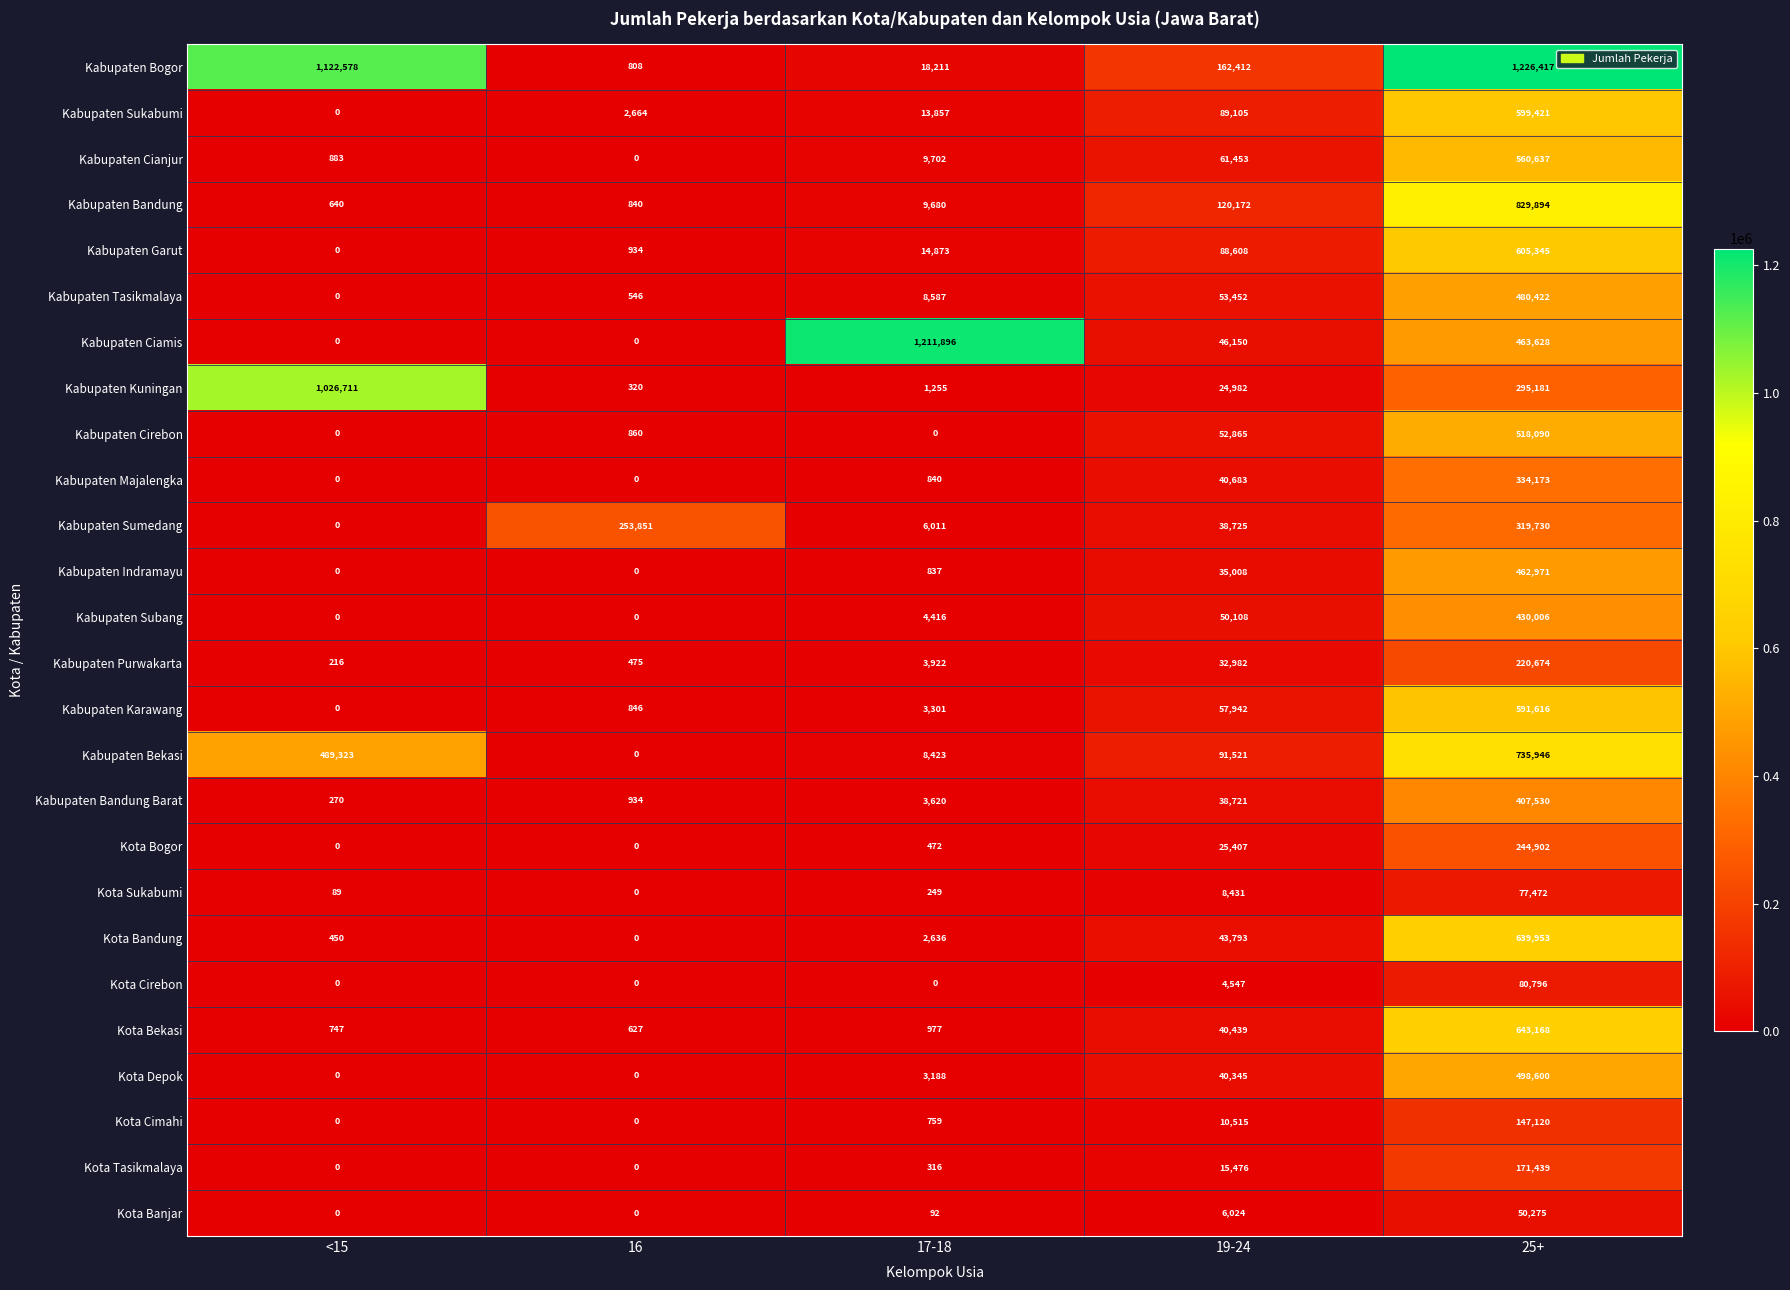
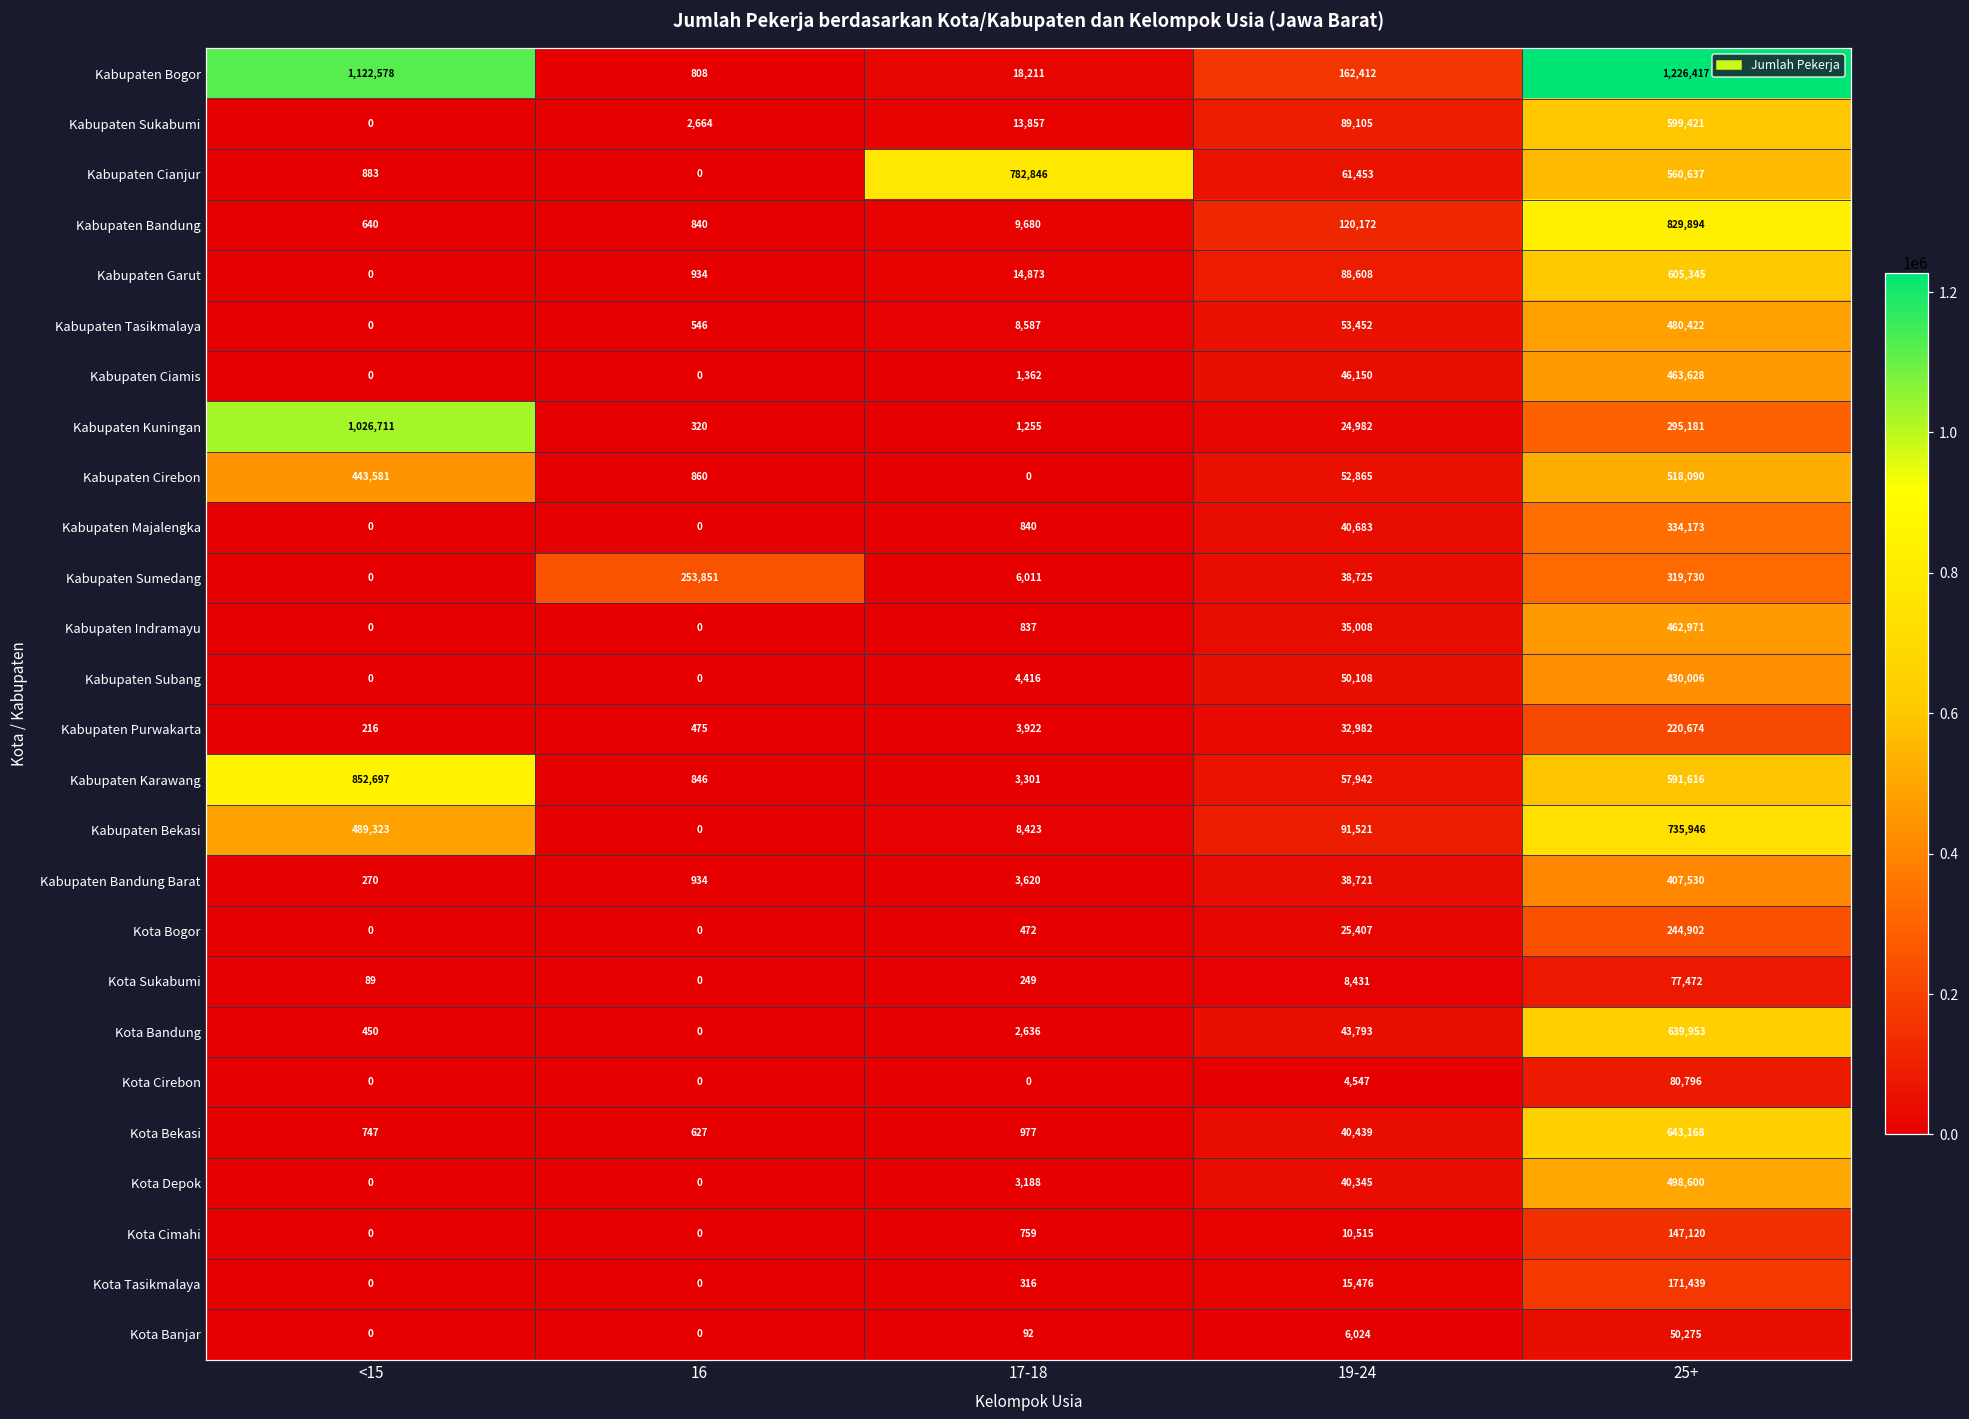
  {
    "Kabupaten Bogor": {
      "<15": "1,122,578",
      "16": "808",
      "17-18": "18,211",
      "19-24": "162,412",
      "25+": "1,226,417"
    },
    "Kabupaten Sukabumi": {
      "<15": "0",
      "16": "2,664",
      "17-18": "13,857",
      "19-24": "89,105",
      "25+": "599,421"
    },
    "Kabupaten Cianjur": {
      "<15": "883",
      "16": "0",
-     "17-18": "9,702",
+     "17-18": "782,846",
      "19-24": "61,453",
      "25+": "560,637"
    },
    "Kabupaten Bandung": {
      "<15": "640",
      "16": "840",
      "17-18": "9,680",
      "19-24": "120,172",
      "25+": "829,894"
    },
    "Kabupaten Garut": {
      "<15": "0",
      "16": "934",
      "17-18": "14,873",
      "19-24": "88,608",
      "25+": "605,345"
    },
    "Kabupaten Tasikmalaya": {
      "<15": "0",
      "16": "546",
      "17-18": "8,587",
      "19-24": "53,452",
      "25+": "480,422"
    },
    "Kabupaten Ciamis": {
      "<15": "0",
      "16": "0",
-     "17-18": "1,211,896",
+     "17-18": "1,362",
      "19-24": "46,150",
      "25+": "463,628"
    },
    "Kabupaten Kuningan": {
      "<15": "1,026,711",
      "16": "320",
      "17-18": "1,255",
      "19-24": "24,982",
      "25+": "295,181"
    },
    "Kabupaten Cirebon": {
-     "<15": "0",
+     "<15": "443,581",
      "16": "860",
      "17-18": "0",
      "19-24": "52,865",
      "25+": "518,090"
    },
    "Kabupaten Majalengka": {
      "<15": "0",
      "16": "0",
      "17-18": "840",
      "19-24": "40,683",
      "25+": "334,173"
    },
    "Kabupaten Sumedang": {
      "<15": "0",
      "16": "253,851",
      "17-18": "6,011",
      "19-24": "38,725",
      "25+": "319,730"
    },
    "Kabupaten Indramayu": {
      "<15": "0",
      "16": "0",
      "17-18": "837",
      "19-24": "35,008",
      "25+": "462,971"
    },
    "Kabupaten Subang": {
      "<15": "0",
      "16": "0",
      "17-18": "4,416",
      "19-24": "50,108",
      "25+": "430,006"
    },
    "Kabupaten Purwakarta": {
      "<15": "216",
      "16": "475",
      "17-18": "3,922",
      "19-24": "32,982",
      "25+": "220,674"
    },
    "Kabupaten Karawang": {
-     "<15": "0",
+     "<15": "852,697",
      "16": "846",
      "17-18": "3,301",
      "19-24": "57,942",
      "25+": "591,616"
    },
    "Kabupaten Bekasi": {
      "<15": "489,323",
      "16": "0",
      "17-18": "8,423",
      "19-24": "91,521",
      "25+": "735,946"
    },
    "Kabupaten Bandung Barat": {
      "<15": "270",
      "16": "934",
      "17-18": "3,620",
      "19-24": "38,721",
      "25+": "407,530"
    },
    "Kota Bogor": {
      "<15": "0",
      "16": "0",
      "17-18": "472",
      "19-24": "25,407",
      "25+": "244,902"
    },
    "Kota Sukabumi": {
      "<15": "89",
      "16": "0",
      "17-18": "249",
      "19-24": "8,431",
      "25+": "77,472"
    },
    "Kota Bandung": {
      "<15": "450",
      "16": "0",
      "17-18": "2,636",
      "19-24": "43,793",
      "25+": "639,953"
    },
    "Kota Cirebon": {
      "<15": "0",
      "16": "0",
      "17-18": "0",
      "19-24": "4,547",
      "25+": "80,796"
    },
    "Kota Bekasi": {
      "<15": "747",
      "16": "627",
      "17-18": "977",
      "19-24": "40,439",
      "25+": "643,168"
    },
    "Kota Depok": {
      "<15": "0",
      "16": "0",
      "17-18": "3,188",
      "19-24": "40,345",
      "25+": "498,600"
    },
    "Kota Cimahi": {
      "<15": "0",
      "16": "0",
      "17-18": "759",
      "19-24": "10,515",
      "25+": "147,120"
    },
    "Kota Tasikmalaya": {
      "<15": "0",
      "16": "0",
      "17-18": "316",
      "19-24": "15,476",
      "25+": "171,439"
    },
    "Kota Banjar": {
      "<15": "0",
      "16": "0",
      "17-18": "92",
      "19-24": "6,024",
      "25+": "50,275"
    }
  }
